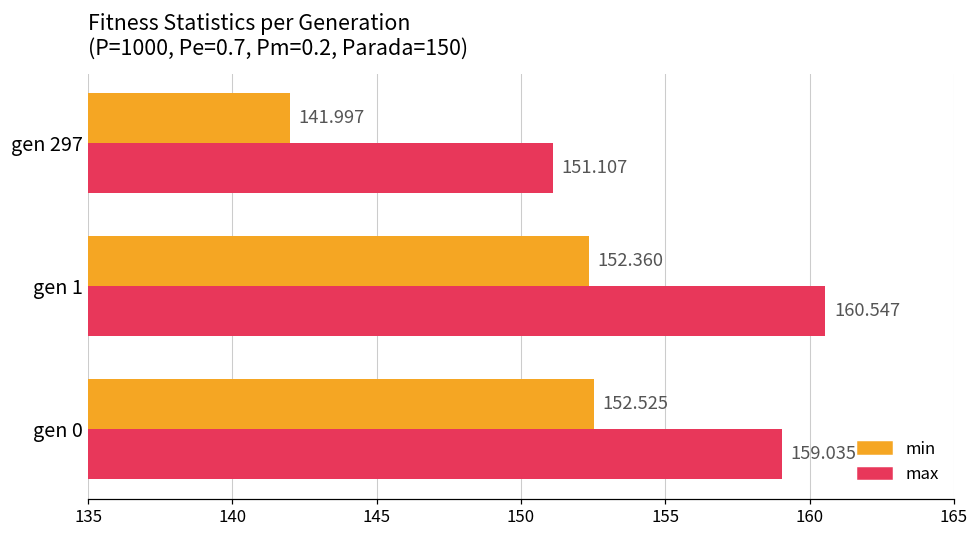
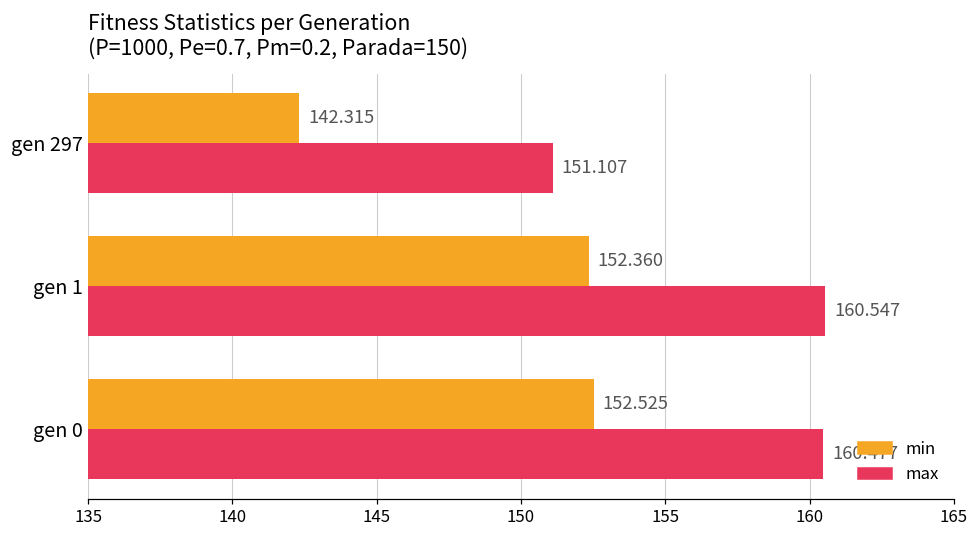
  {
    "min": {
-     "gen 297": 141.997,
+     "gen 297": 142.315,
      "gen 1": 152.360,
      "gen 0": 152.525
    },
    "max": {
      "gen 297": 151.107,
      "gen 1": 160.547,
-     "gen 0": 159.035
+     "gen 0": 160.477
    }
  }
